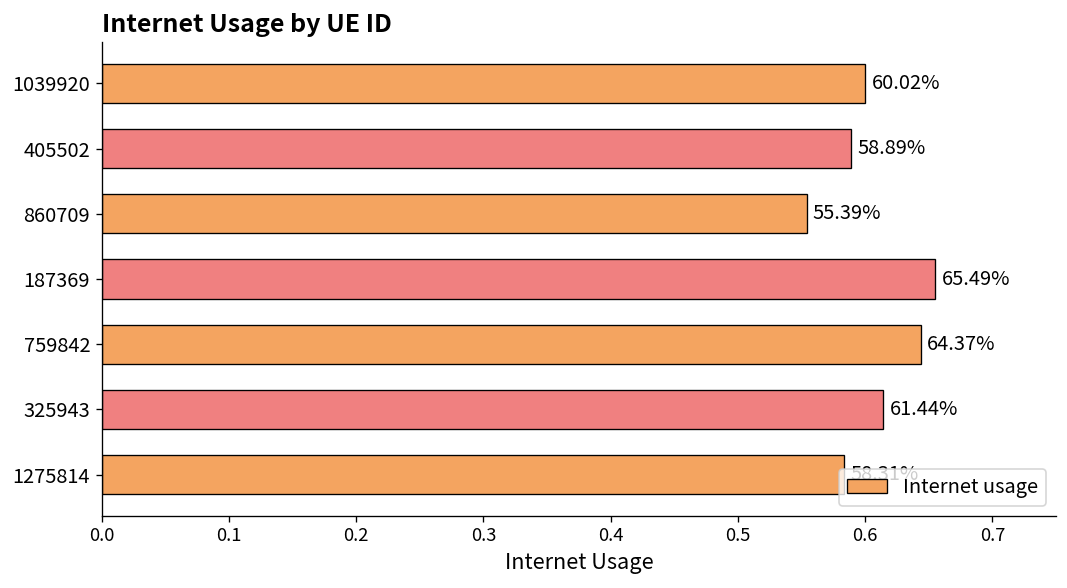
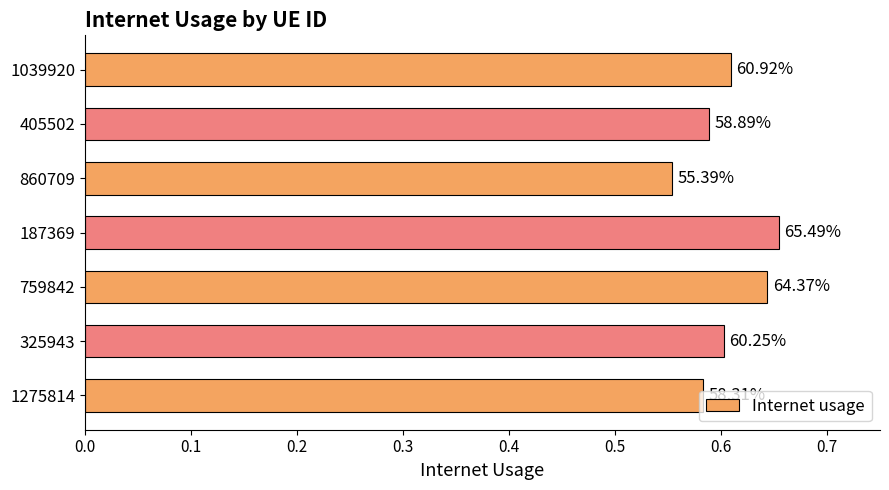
  {
-   "1039920": "60.02%",
+   "1039920": "60.92%",
    "405502": "58.89%",
    "860709": "55.39%",
    "187369": "65.49%",
    "759842": "64.37%",
-   "325943": "61.44%"
+   "325943": "60.25%"
  }
